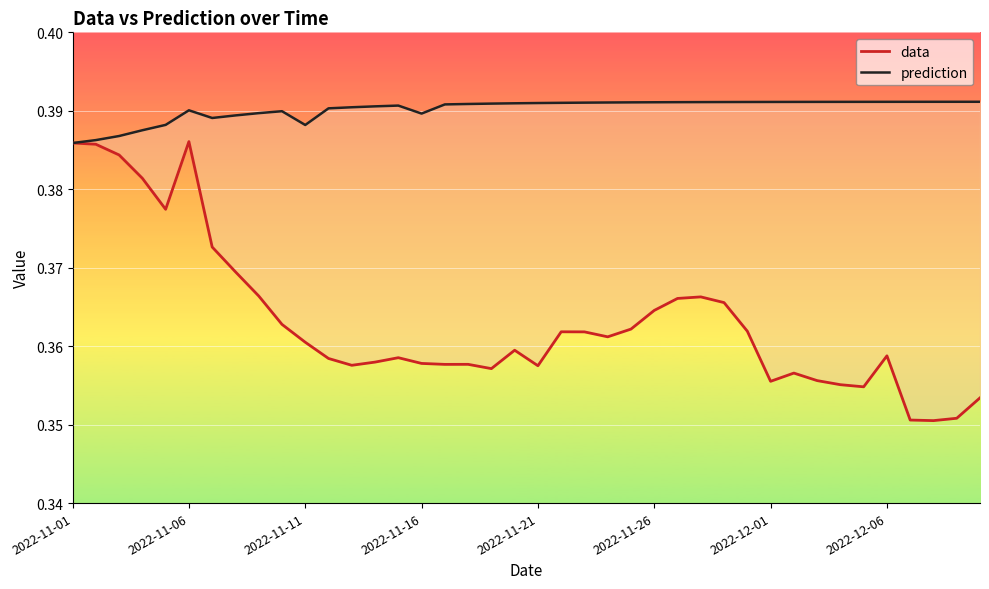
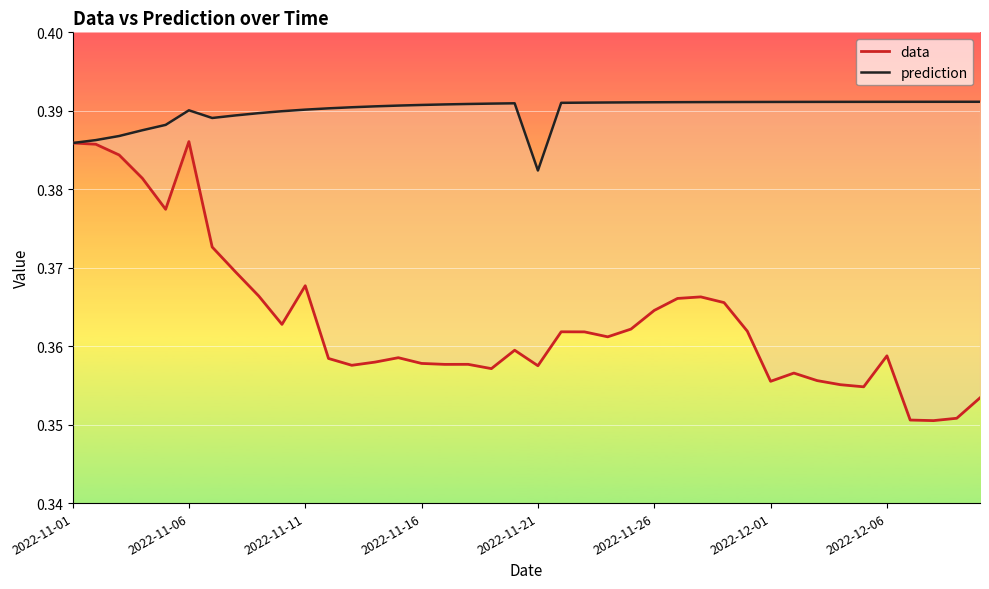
  {
    "data": {
      "2022-11-06": 0.386,
-     "2022-11-11": 0.361,
+     "2022-11-11": 0.368,
      "2022-11-16": 0.358,
      "2022-11-21": 0.358,
      "2022-11-26": 0.365,
      "2022-12-01": 0.356,
      "2022-12-06": 0.359
    },
    "prediction": {
      "2022-11-06": 0.390,
-     "2022-11-11": 0.388,
-     "2022-11-16": 0.390,
-     "2022-11-21": 0.391,
+     "2022-11-11": 0.390,
+     "2022-11-16": 0.391,
+     "2022-11-21": 0.382,
      "2022-11-26": 0.391,
      "2022-12-01": 0.391,
      "2022-12-06": 0.391
    }
  }
